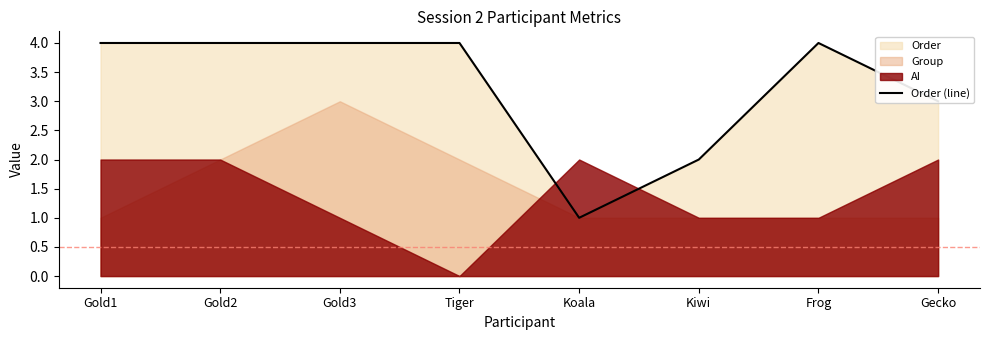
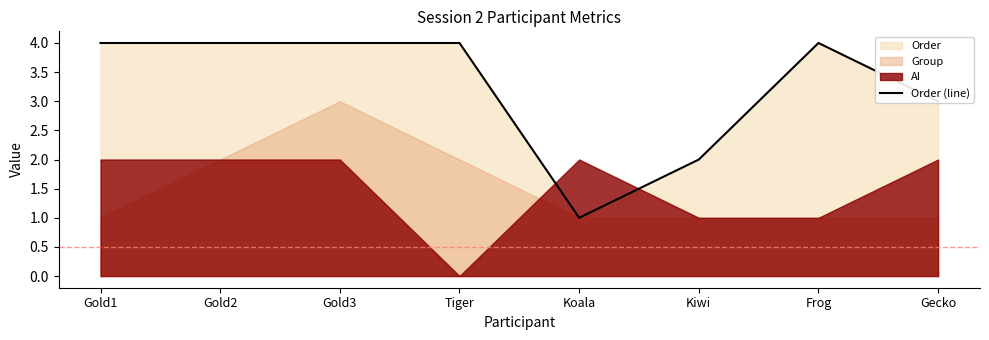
  {
    "AI": {
      "Gold1": 2,
-     "Gold3": 1,
+     "Gold3": 2,
      "Tiger": 0,
      "Koala": 2,
      "Gecko": 2
    }
  }
